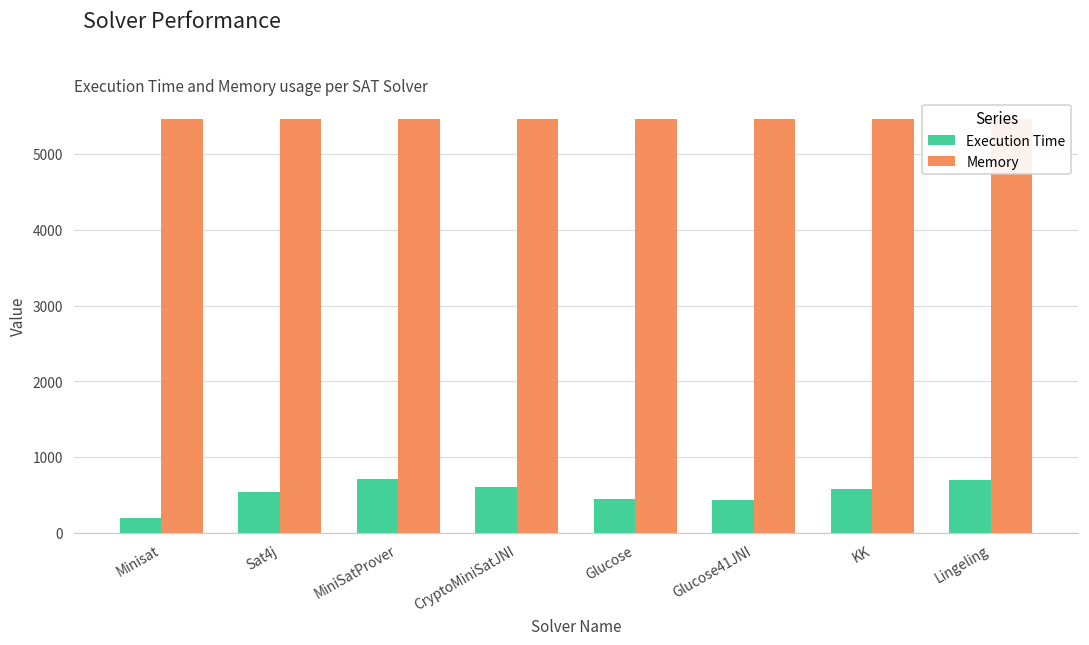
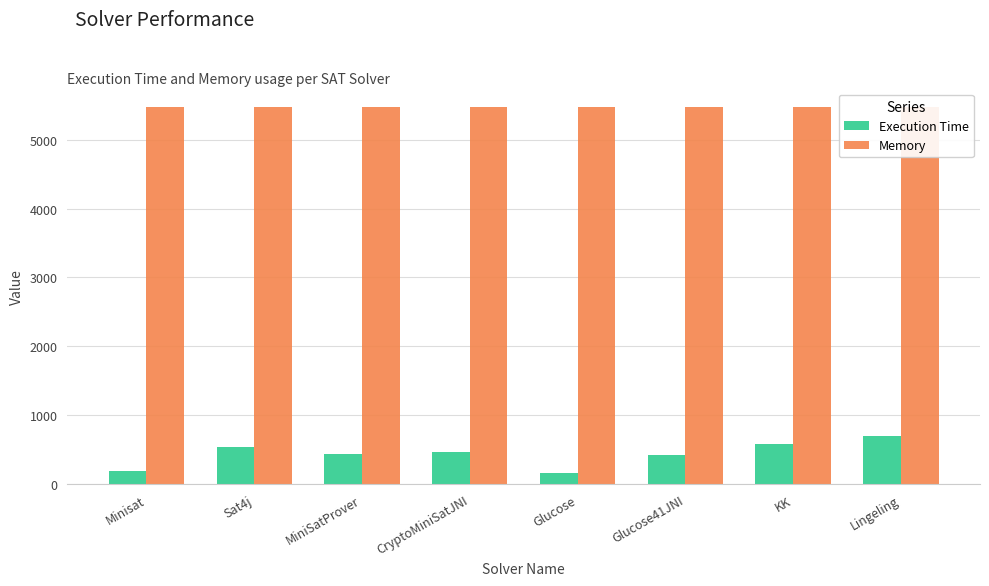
  {
    "Execution Time": {
      "Minisat": 200,
      "Sat4j": 500,
-     "MiniSatProver": 700,
-     "CryptoMiniSatJNI": 600,
-     "Glucose": 400,
+     "MiniSatProver": 400,
+     "CryptoMiniSatJNI": 500,
+     "Glucose": 200,
      "Glucose41JNI": 400,
      "KK": 600,
      "Lingeling": 700
    },
    "Memory": {
      "Minisat": 5500,
      "Sat4j": 5500,
      "MiniSatProver": 5500,
      "CryptoMiniSatJNI": 5500,
      "Glucose": 5500,
      "Glucose41JNI": 5500,
      "KK": 5500
    }
  }
